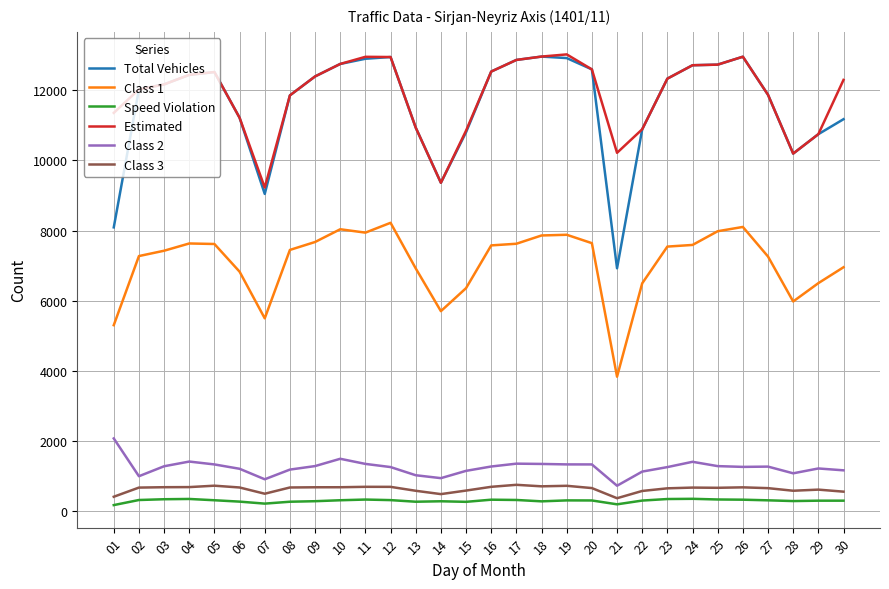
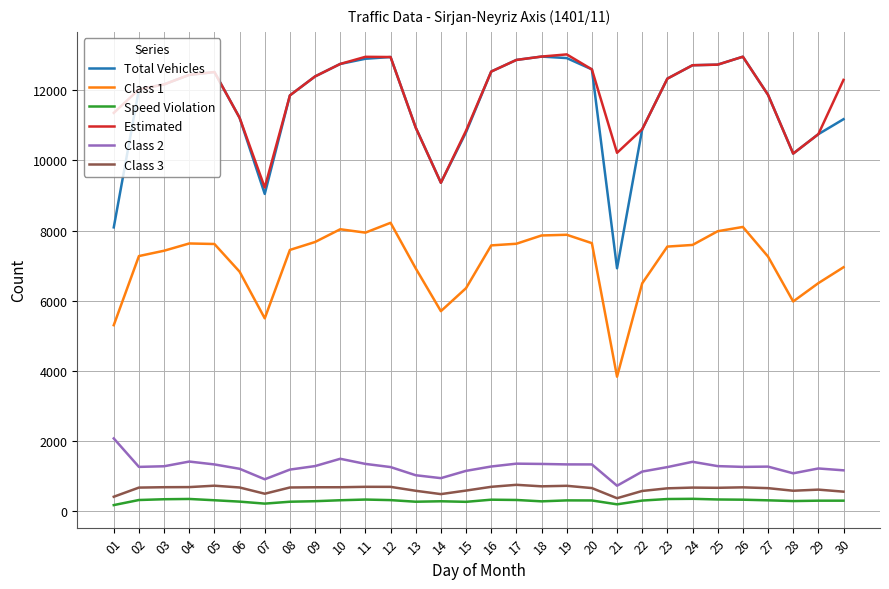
  {
    "Total Vehicles": {
      "01": 8100,
      "07": 9000,
      "19": 12900,
      "21": 6900,
      "30": 11200
    },
    "Class 1": {
      "01": 5300,
      "02": 7300,
      "03": 7400,
      "04": 7600,
      "05": 7600,
      "06": 6800,
      "07": 5500,
      "08": 7500,
      "09": 7700,
      "10": 8000,
      "11": 7900,
      "12": 8200,
      "13": 6900,
      "14": 5700,
      "15": 6400,
      "16": 7600,
      "17": 7600,
      "18": 7900,
      "19": 7900,
      "20": 7600,
      "21": 3800,
      "22": 6500,
      "23": 7500,
      "24": 7600,
      "25": 8000,
      "26": 8100,
      "27": 7300,
      "28": 6000,
      "29": 6500,
      "30": 7000
    },
    "Speed Violation": {
      "01": 200,
      "02": 300,
      "03": 300,
      "04": 400,
      "05": 300,
      "06": 300,
      "07": 200,
      "08": 300,
      "09": 300,
      "10": 300,
      "11": 300,
      "12": 300,
      "13": 300,
      "14": 300,
      "15": 300,
      "16": 300,
      "17": 300,
      "18": 300,
      "19": 300,
      "20": 300,
      "21": 200,
      "22": 300,
      "23": 400,
      "24": 400,
      "25": 300,
      "26": 300,
      "27": 300,
      "28": 300,
      "29": 300,
      "30": 300
    },
    "Estimated": {
      "07": 9200,
      "19": 13000,
      "21": 10200,
      "30": 12300
    },
    "Class 2": {
      "01": 2100,
-     "02": 1000,
+     "02": 1300,
      "03": 1300,
      "04": 1400,
      "05": 1300,
      "06": 1200,
      "07": 900,
      "08": 1200,
      "09": 1300,
      "10": 1500,
      "11": 1400,
      "12": 1300,
      "13": 1000,
      "14": 900,
      "15": 1200,
      "16": 1300,
      "17": 1400,
      "18": 1400,
      "19": 1300,
      "20": 1300,
      "21": 700,
      "22": 1100,
      "23": 1300,
      "24": 1400,
      "25": 1300,
      "26": 1300,
      "27": 1300,
      "28": 1100,
      "29": 1200,
      "30": 1200
    },
    "Class 3": {
      "01": 400,
      "02": 700,
      "03": 700,
      "04": 700,
      "05": 700,
      "06": 700,
      "07": 500,
      "08": 700,
      "09": 700,
      "10": 700,
      "11": 700,
      "12": 700,
      "13": 600,
      "14": 500,
      "15": 600,
      "16": 700,
      "17": 800,
      "18": 700,
      "19": 700,
      "20": 700,
      "21": 400,
      "22": 600,
      "23": 700,
      "24": 700,
      "25": 700,
      "26": 700,
      "27": 700,
      "28": 600,
      "29": 600,
      "30": 600
    }
  }
